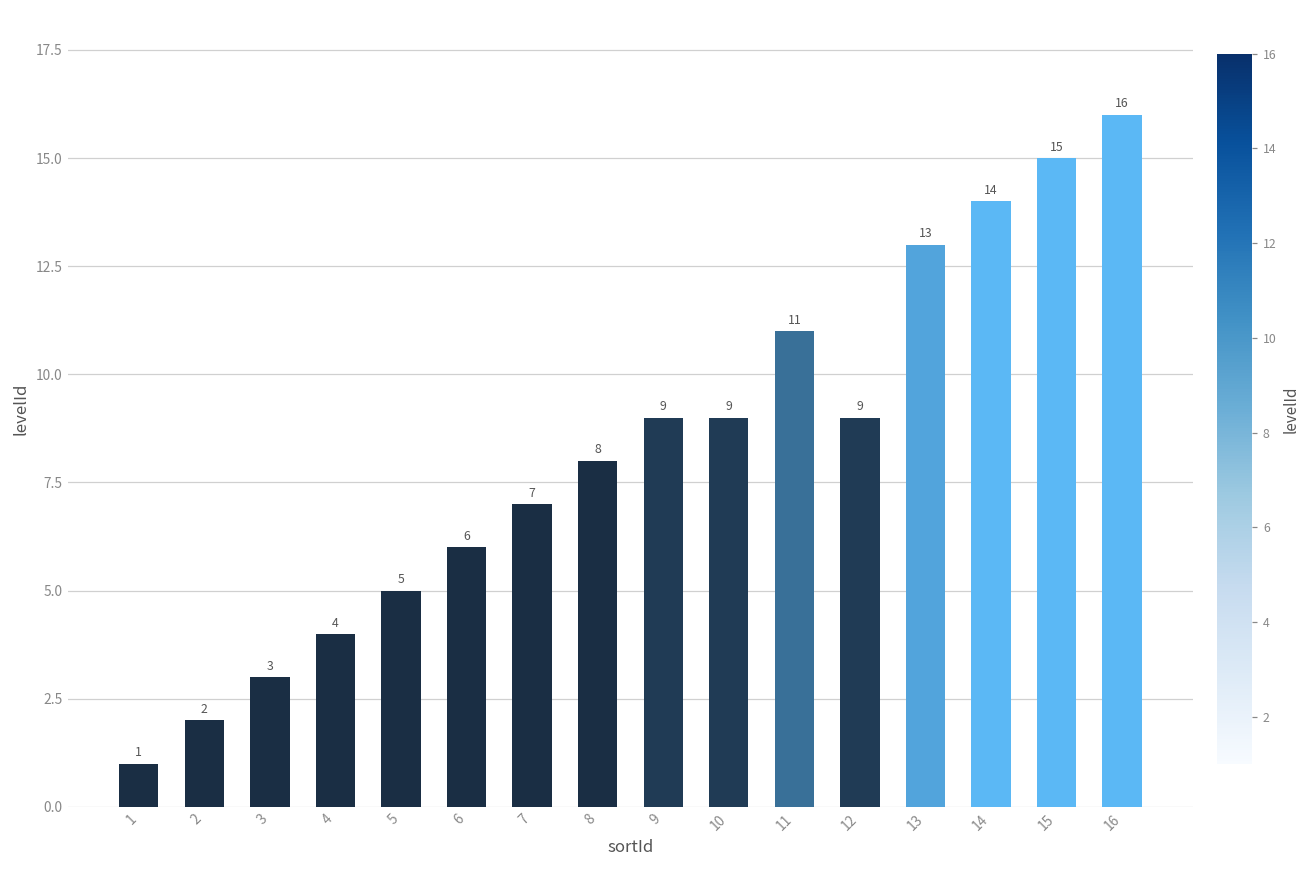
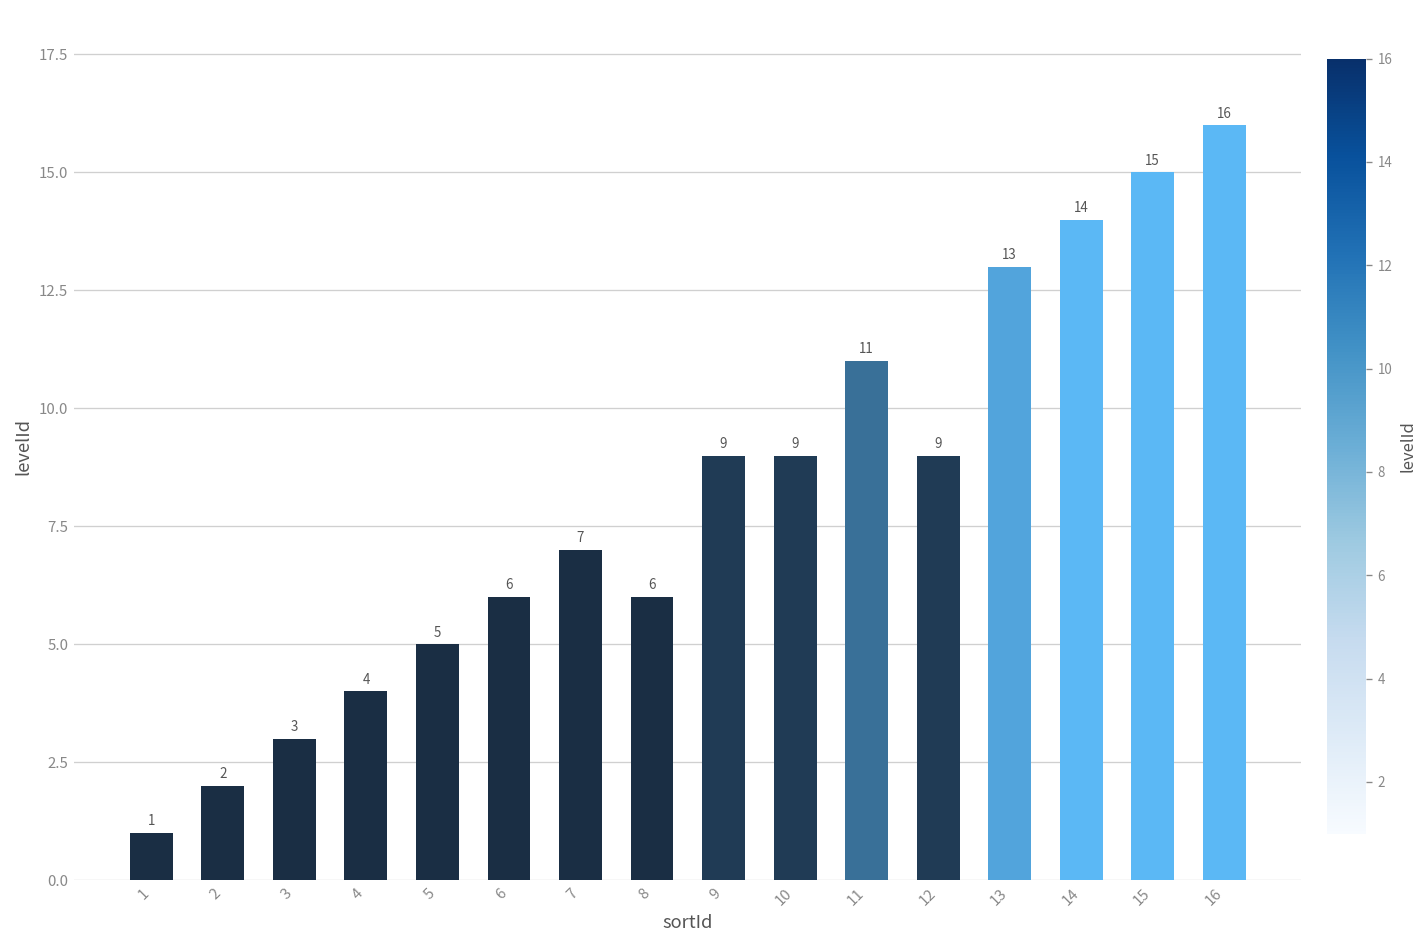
  {
    "1": 1,
    "2": 2,
    "3": 3,
    "4": 4,
    "5": 5,
    "6": 6,
    "7": 7,
-   "8": 8,
+   "8": 6,
    "9": 9,
    "10": 9,
    "11": 11,
    "12": 9,
    "13": 13,
    "14": 14,
    "15": 15,
    "16": 16
  }
